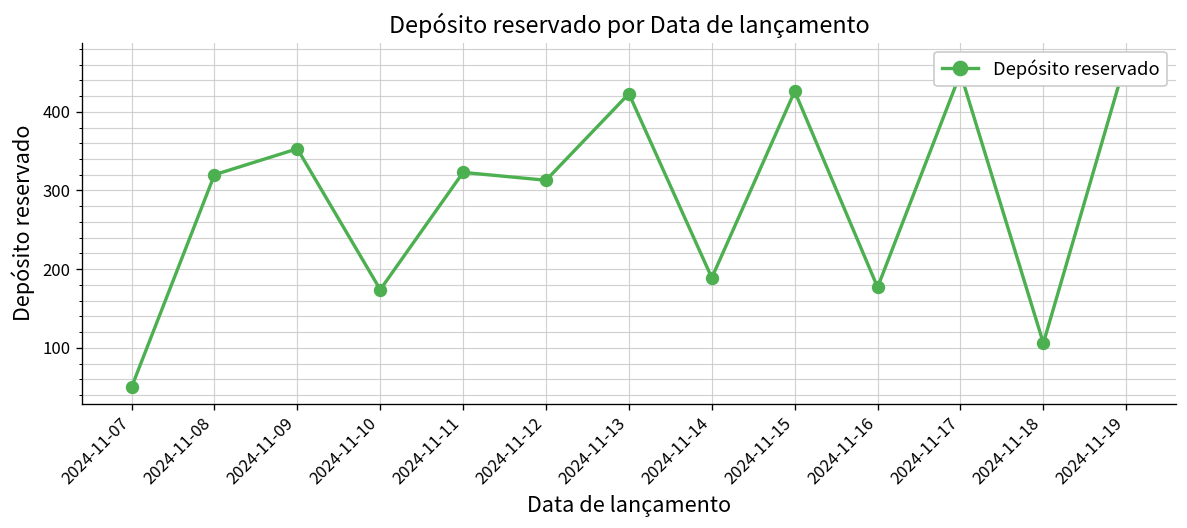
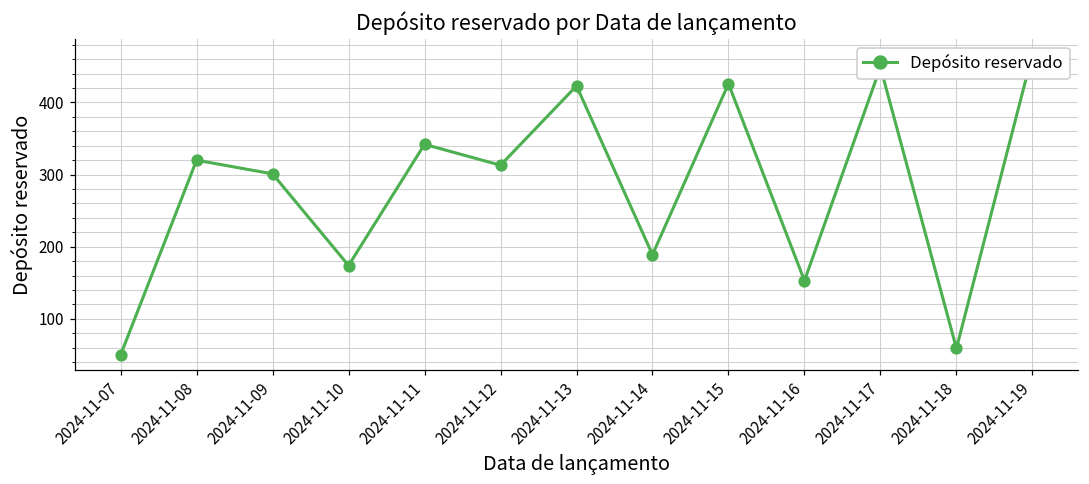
  {
    "2024-11-07": 50,
    "2024-11-08": 320,
-   "2024-11-09": 350,
+   "2024-11-09": 300,
    "2024-11-10": 170,
-   "2024-11-11": 320,
+   "2024-11-11": 340,
    "2024-11-12": 310,
    "2024-11-13": 420,
    "2024-11-14": 190,
    "2024-11-15": 430,
-   "2024-11-16": 180,
-   "2024-11-18": 110
+   "2024-11-16": 150,
+   "2024-11-18": 60
  }
